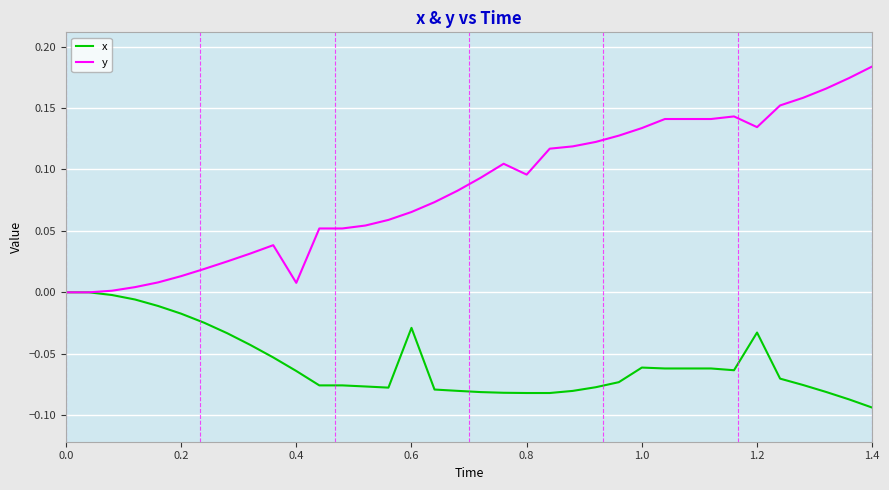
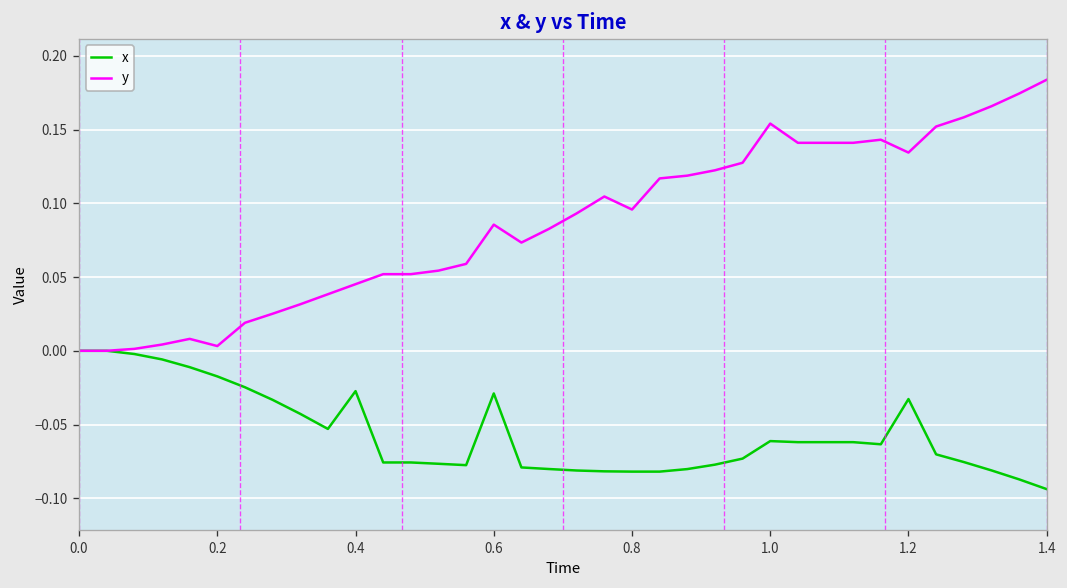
  {
    "x": {
      "0.2": -0.017,
-     "0.4": -0.064,
+     "0.4": -0.027,
      "0.6": -0.029,
      "0.8": -0.082,
      "1.0": -0.061,
      "1.2": -0.033,
      "1.4": -0.094
    },
    "y": {
-     "0.2": 0.013,
-     "0.4": 0.008,
-     "0.6": 0.065,
+     "0.2": 0.003,
+     "0.4": 0.045,
+     "0.6": 0.086,
      "0.8": 0.096,
-     "1.0": 0.134,
+     "1.0": 0.154,
      "1.2": 0.134,
      "1.4": 0.184
    }
  }
